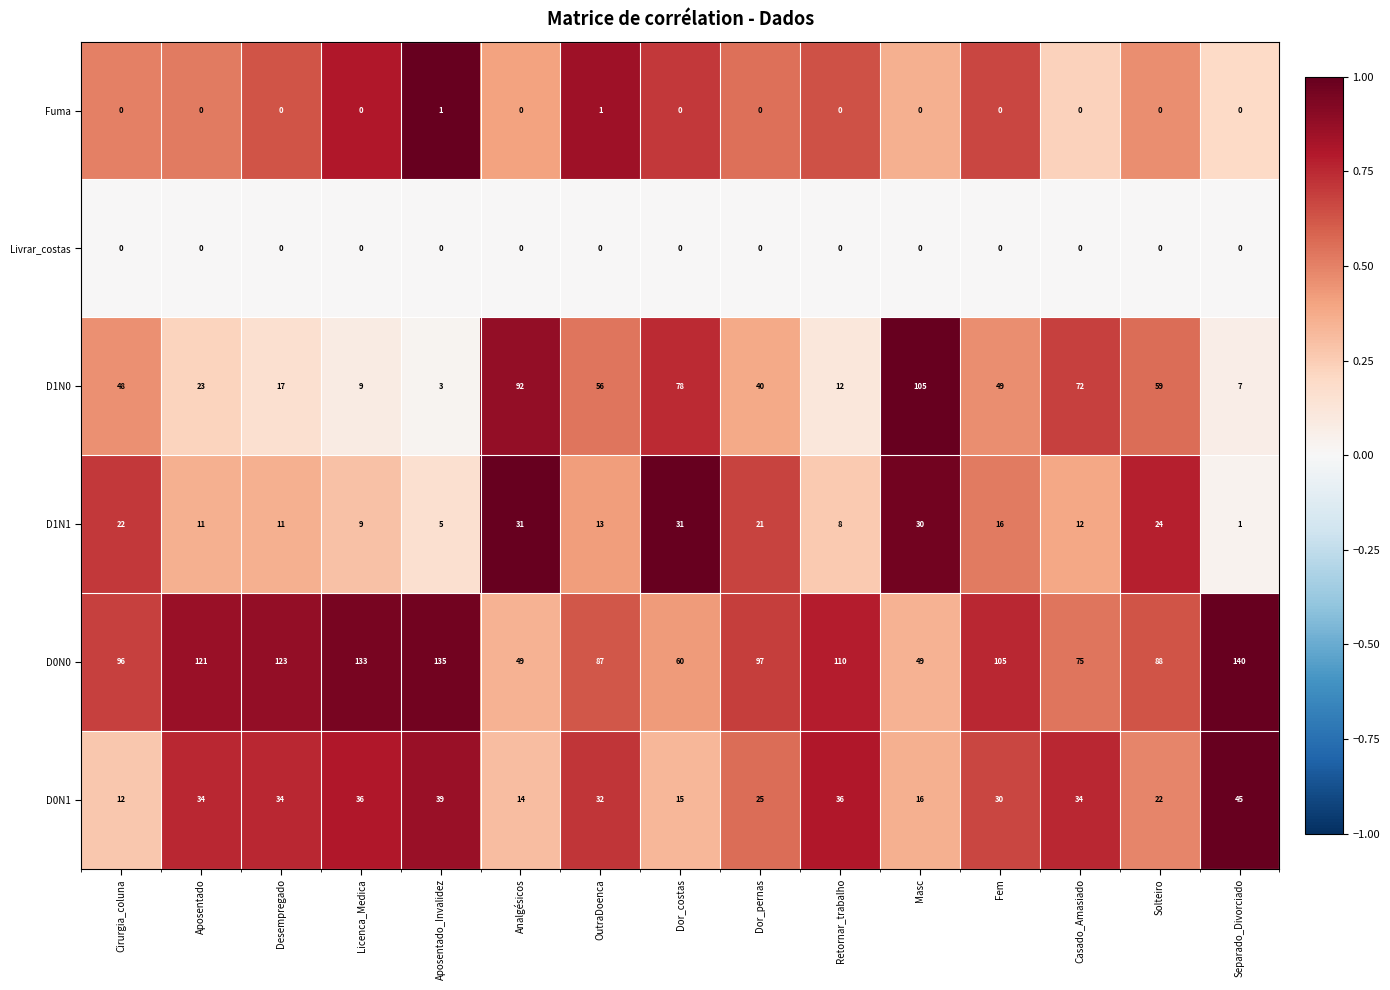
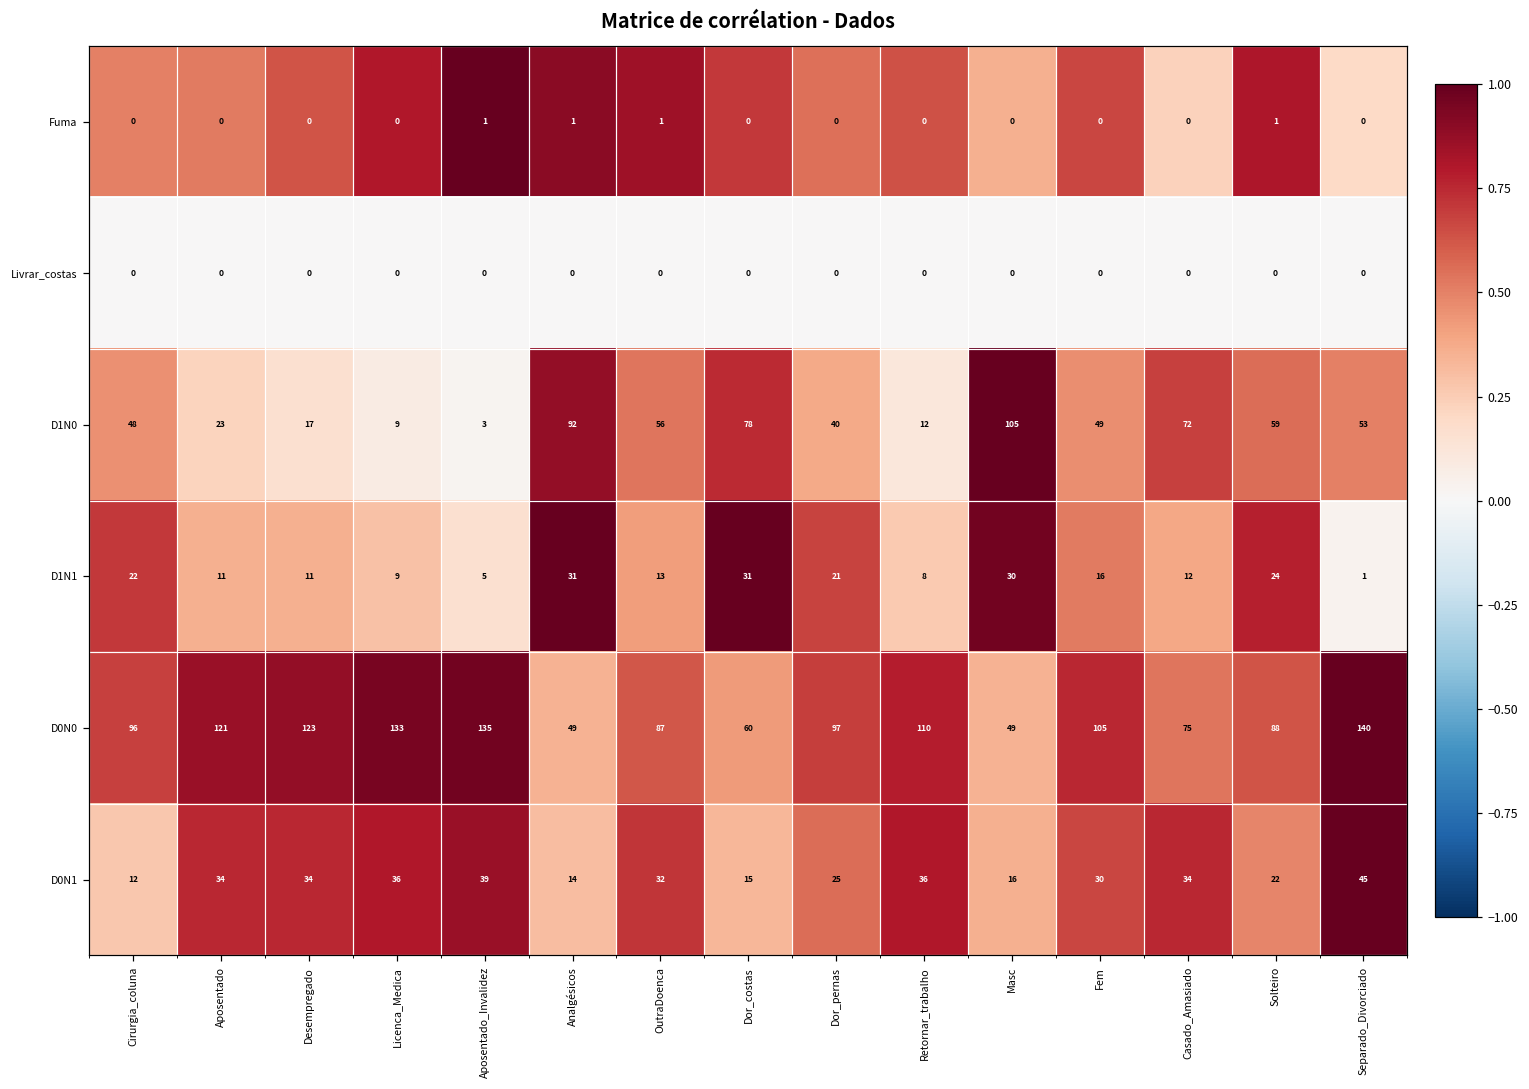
  {
    "Fuma": {
      "Cirurgia_coluna": 0,
      "Aposentado": 0,
      "Desempregado": 0,
      "Licenca_Medica": 0,
      "Aposentado_Invalidez": 1,
-     "Analgésicos": 0,
+     "Analgésicos": 1,
      "OutraDoenca": 1,
      "Dor_costas": 0,
      "Dor_pernas": 0,
      "Retornar_trabalho": 0,
      "Masc": 0,
      "Fem": 0,
      "Casado_Amasiado": 0,
-     "Solteiro": 0,
+     "Solteiro": 1,
      "Separado_Divorciado": 0
    },
    "Livrar_costas": {
      "Cirurgia_coluna": 0,
      "Aposentado": 0,
      "Desempregado": 0,
      "Licenca_Medica": 0,
      "Aposentado_Invalidez": 0,
      "Analgésicos": 0,
      "OutraDoenca": 0,
      "Dor_costas": 0,
      "Dor_pernas": 0,
      "Retornar_trabalho": 0,
      "Masc": 0,
      "Fem": 0,
      "Casado_Amasiado": 0,
      "Solteiro": 0,
      "Separado_Divorciado": 0
    },
    "D1N0": {
      "Cirurgia_coluna": 48,
      "Aposentado": 23,
      "Desempregado": 17,
      "Licenca_Medica": 9,
      "Aposentado_Invalidez": 3,
      "Analgésicos": 92,
      "OutraDoenca": 56,
      "Dor_costas": 78,
      "Dor_pernas": 40,
      "Retornar_trabalho": 12,
      "Masc": 105,
      "Fem": 49,
      "Casado_Amasiado": 72,
      "Solteiro": 59,
-     "Separado_Divorciado": 7
+     "Separado_Divorciado": 53
    },
    "D1N1": {
      "Cirurgia_coluna": 22,
      "Aposentado": 11,
      "Desempregado": 11,
      "Licenca_Medica": 9,
      "Aposentado_Invalidez": 5,
      "Analgésicos": 31,
      "OutraDoenca": 13,
      "Dor_costas": 31,
      "Dor_pernas": 21,
      "Retornar_trabalho": 8,
      "Masc": 30,
      "Fem": 16,
      "Casado_Amasiado": 12,
      "Solteiro": 24,
      "Separado_Divorciado": 1
    },
    "D0N0": {
      "Cirurgia_coluna": 96,
      "Aposentado": 121,
      "Desempregado": 123,
      "Licenca_Medica": 133,
      "Aposentado_Invalidez": 135,
      "Analgésicos": 49,
      "OutraDoenca": 87,
      "Dor_costas": 60,
      "Dor_pernas": 97,
      "Retornar_trabalho": 110,
      "Masc": 49,
      "Fem": 105,
      "Casado_Amasiado": 75,
      "Solteiro": 88,
      "Separado_Divorciado": 140
    },
    "D0N1": {
      "Cirurgia_coluna": 12,
      "Aposentado": 34,
      "Desempregado": 34,
      "Licenca_Medica": 36,
      "Aposentado_Invalidez": 39,
      "Analgésicos": 14,
      "OutraDoenca": 32,
      "Dor_costas": 15,
      "Dor_pernas": 25,
      "Retornar_trabalho": 36,
      "Masc": 16,
      "Fem": 30,
      "Casado_Amasiado": 34,
      "Solteiro": 22,
      "Separado_Divorciado": 45
    }
  }
